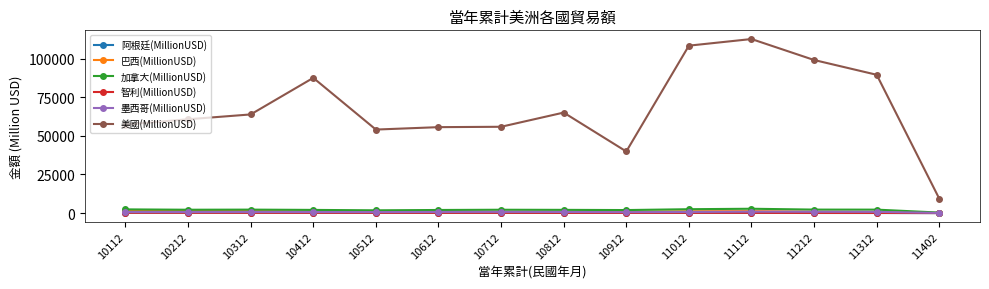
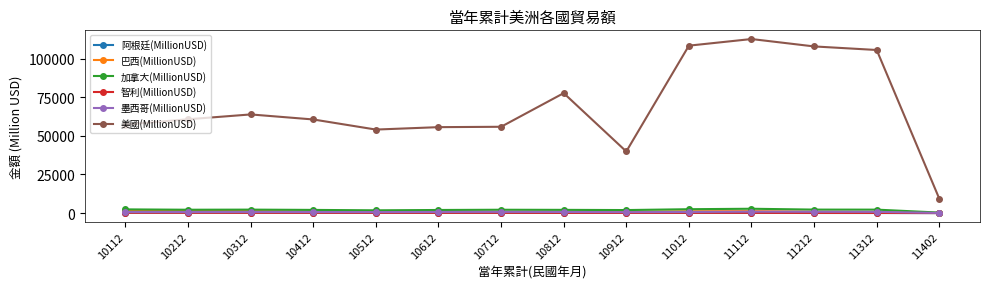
  {
    "美國(MillionUSD)": {
      "10312": 64000,
-     "10412": 88000,
+     "10412": 61000,
      "10512": 54000,
      "10612": 56000,
      "10712": 56000,
-     "10812": 65000,
+     "10812": 78000,
      "10912": 40000,
      "11012": 108000,
      "11112": 113000,
-     "11212": 99000,
-     "11312": 90000,
+     "11212": 108000,
+     "11312": 106000,
      "11402": 9000
    }
  }
